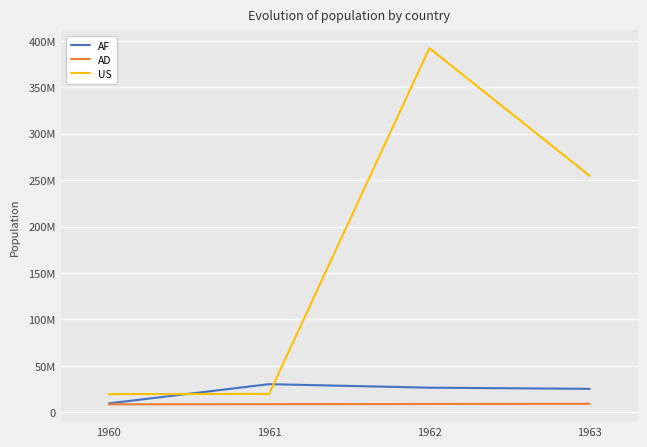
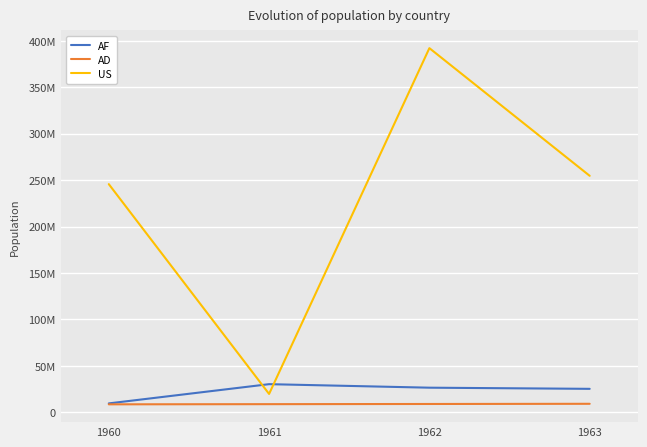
  {
    "AF": {
      "1961": 30000000,
      "1962": 30000000,
      "1963": 30000000
    },
    "AD": {
      "1961": 10000000,
      "1962": 10000000,
      "1963": 10000000
    },
    "US": {
-     "1960": 20000000,
+     "1960": 250000000,
      "1961": 20000000,
      "1962": 390000000,
      "1963": 250000000
    }
  }
